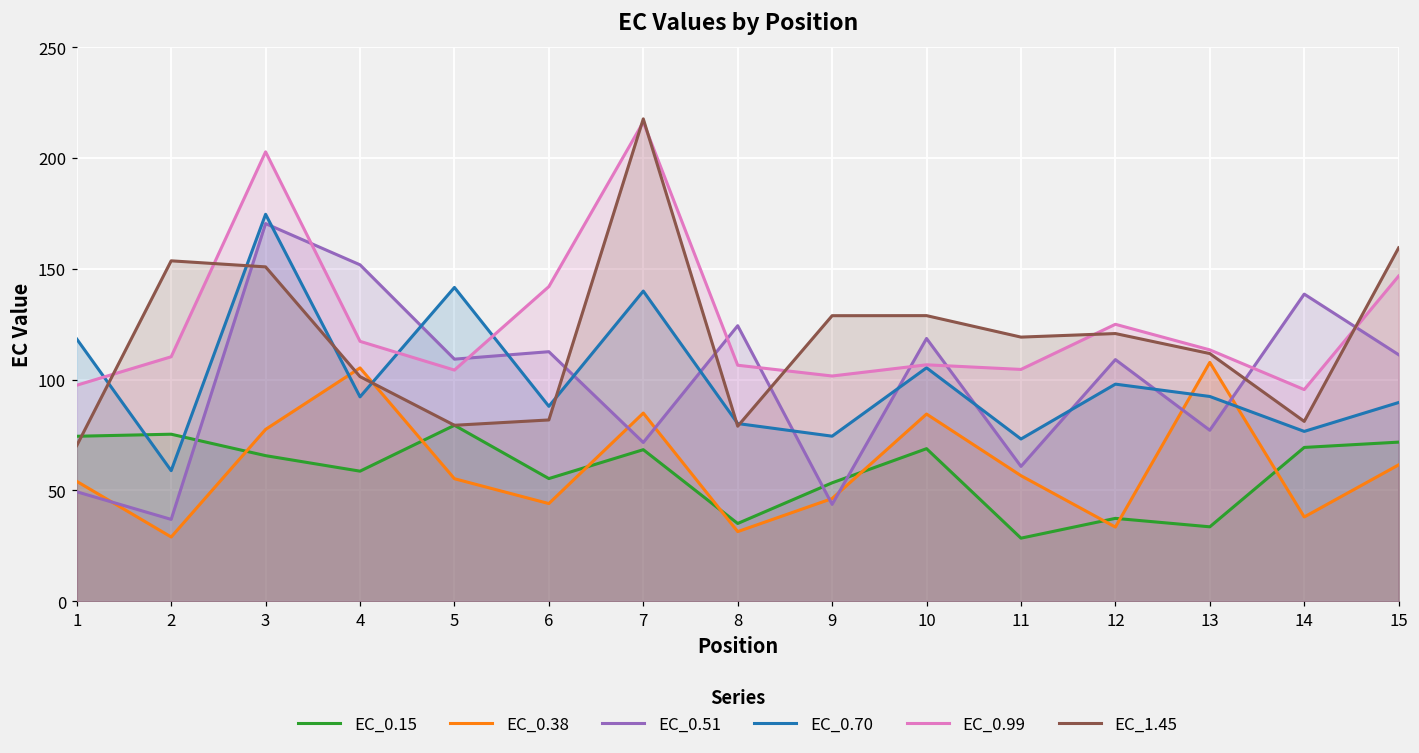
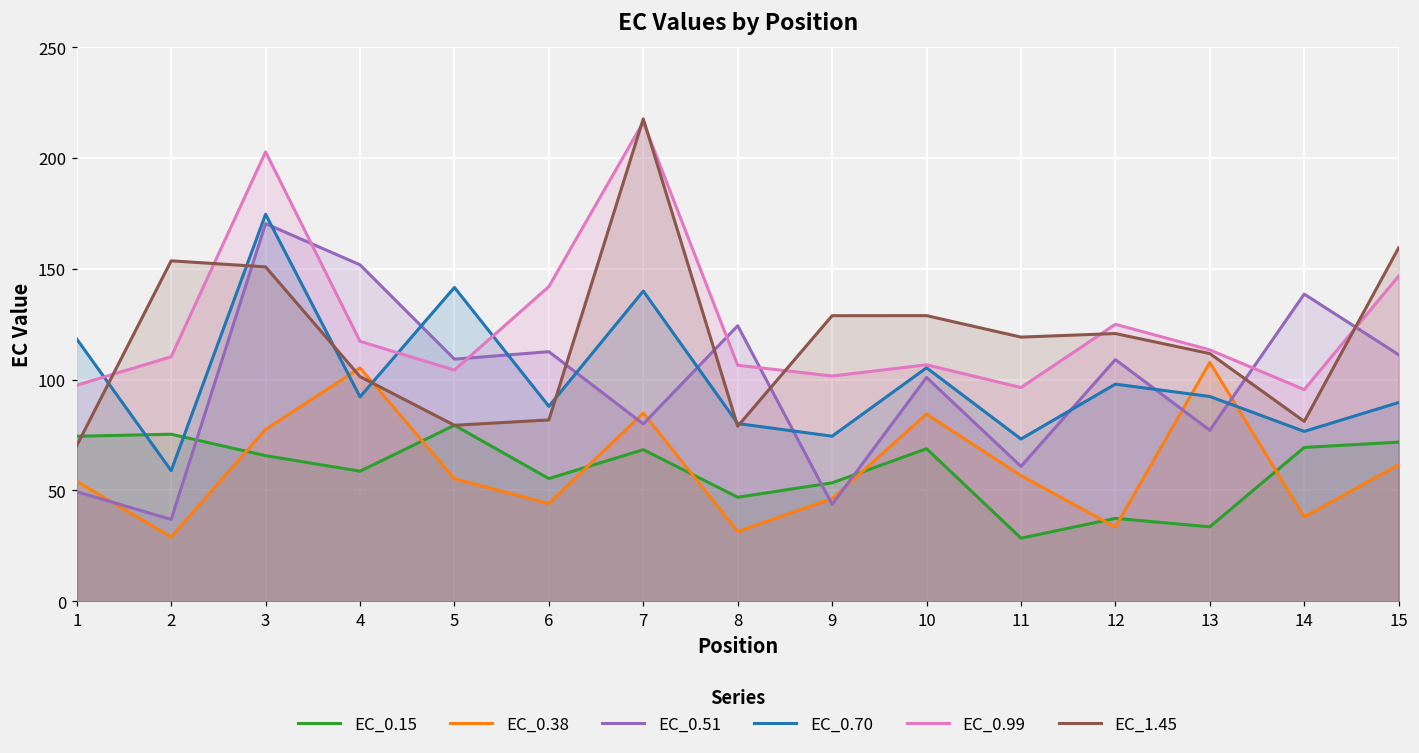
  {
    "EC_0.15": {
      "1": 74,
      "2": 75,
      "3": 66,
      "4": 59,
      "6": 55,
      "7": 68,
-     "8": 35,
+     "8": 47,
      "9": 53,
      "10": 69,
      "11": 28,
      "12": 37,
      "13": 34,
      "14": 69,
      "15": 72
    },
    "EC_0.38": {
      "1": 54,
      "2": 29,
      "3": 78,
      "4": 105,
      "5": 55,
      "6": 44,
      "7": 85,
      "8": 31,
      "9": 46,
      "10": 84,
      "11": 57,
      "12": 33,
      "13": 108,
      "14": 38,
      "15": 62
    },
    "EC_0.51": {
      "1": 49,
      "2": 37,
      "3": 170,
      "4": 152,
      "5": 109,
      "6": 113,
-     "7": 72,
+     "7": 80,
      "8": 124,
      "9": 44,
-     "10": 119,
+     "10": 101,
      "11": 61,
      "12": 109,
      "13": 77,
      "14": 139,
      "15": 111
    },
    "EC_0.70": {
      "1": 118,
      "2": 59,
      "3": 175,
      "4": 92,
      "5": 142,
      "6": 88,
      "7": 140,
      "9": 74,
      "10": 105,
      "11": 73,
      "12": 98,
      "13": 92,
      "14": 77,
      "15": 90
    },
    "EC_0.99": {
      "1": 97,
      "2": 110,
      "3": 203,
      "4": 117,
      "5": 104,
      "6": 142,
      "7": 216,
      "8": 106,
      "9": 102,
      "10": 107,
-     "11": 105,
+     "11": 96,
      "12": 125,
      "13": 113,
      "14": 95,
      "15": 147
    },
    "EC_1.45": {
      "1": 70,
      "2": 154,
      "3": 151,
      "4": 101,
      "6": 82,
      "7": 218,
      "9": 129,
      "10": 129,
      "11": 119,
      "12": 121,
      "13": 112,
      "14": 81,
      "15": 159
    }
  }
